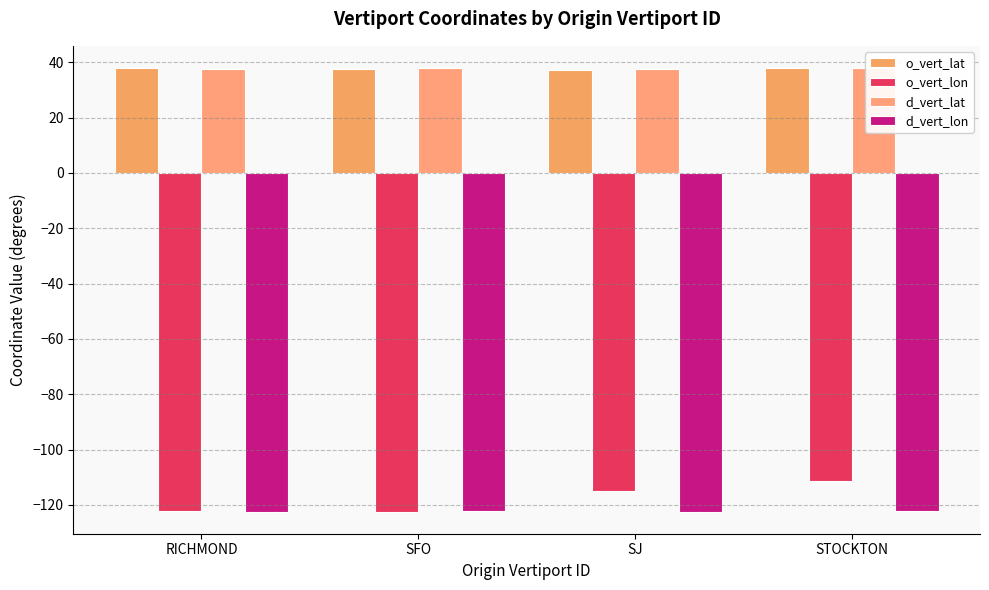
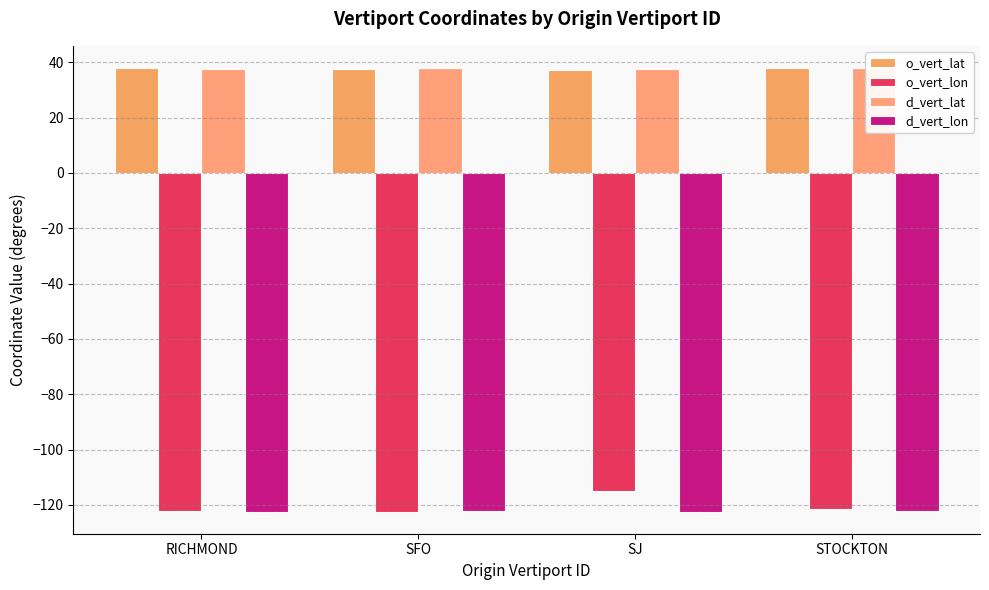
  {
    "o_vert_lon": {
      "RICHMOND": -122,
      "SFO": -122,
      "SJ": -115,
-     "STOCKTON": -112
+     "STOCKTON": -121
    },
    "d_vert_lon": {
      "RICHMOND": -122,
      "SFO": -122,
      "SJ": -122,
      "STOCKTON": -122
    }
  }
